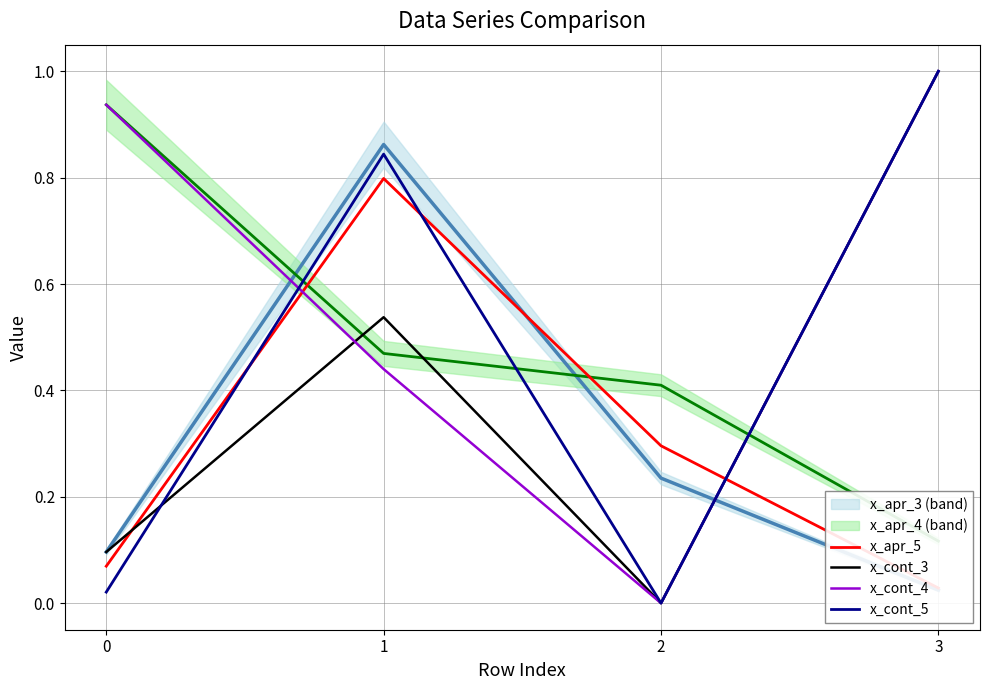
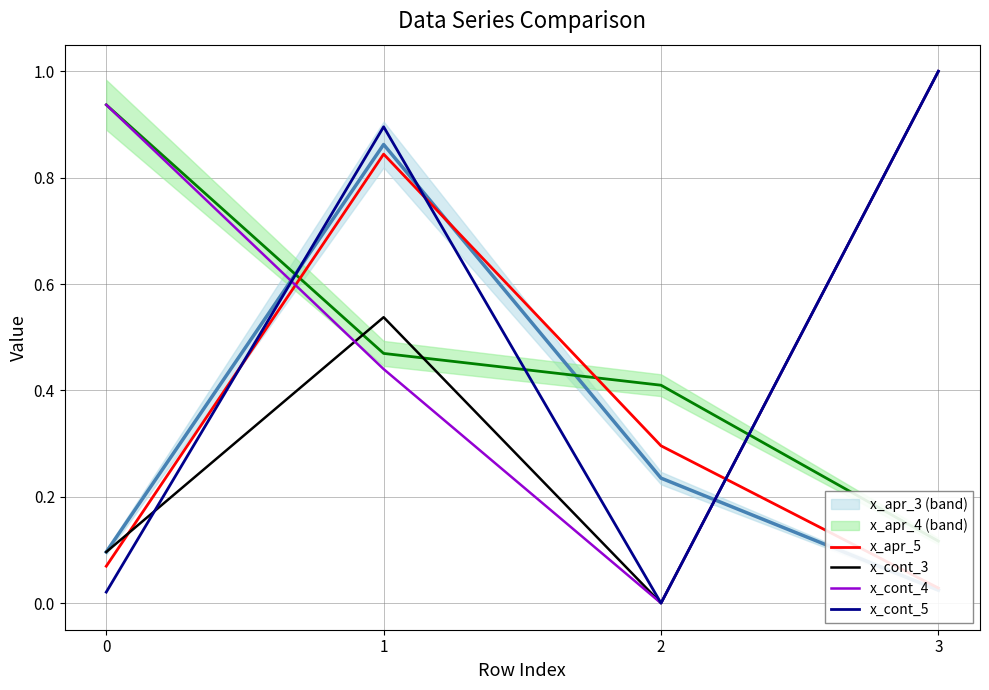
  {
    "x_apr_5": {
      "0": 0.07,
-     "1": 0.80,
+     "1": 0.84,
      "2": 0.30
    },
    "x_cont_3": {
      "1": 0.54
    },
    "x_cont_4": {
      "1": 0.44
    },
    "x_cont_5": {
      "0": 0.02,
-     "1": 0.84
+     "1": 0.90
    }
  }
